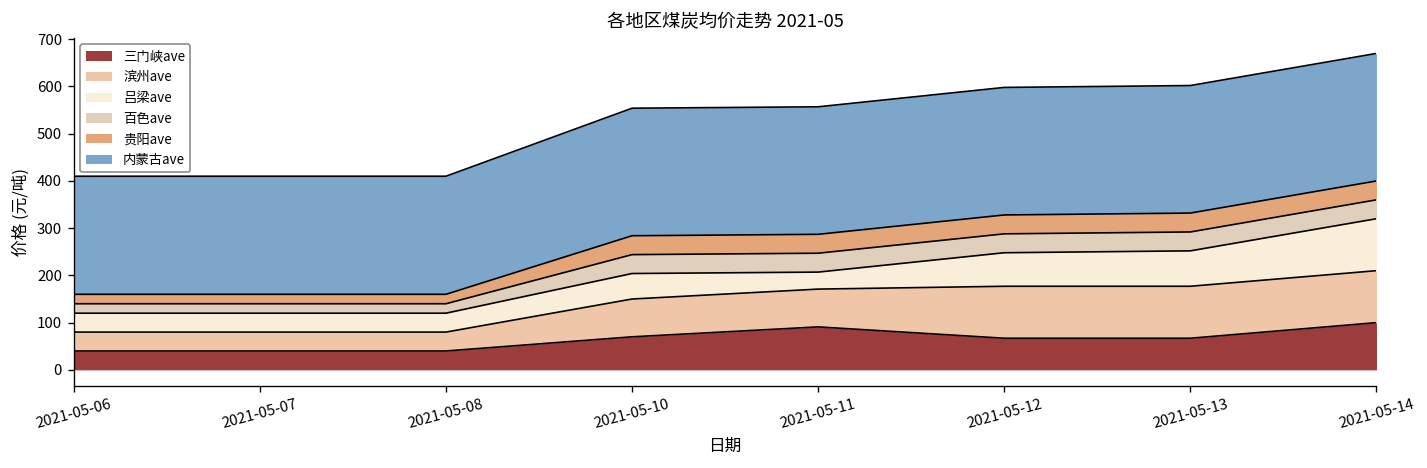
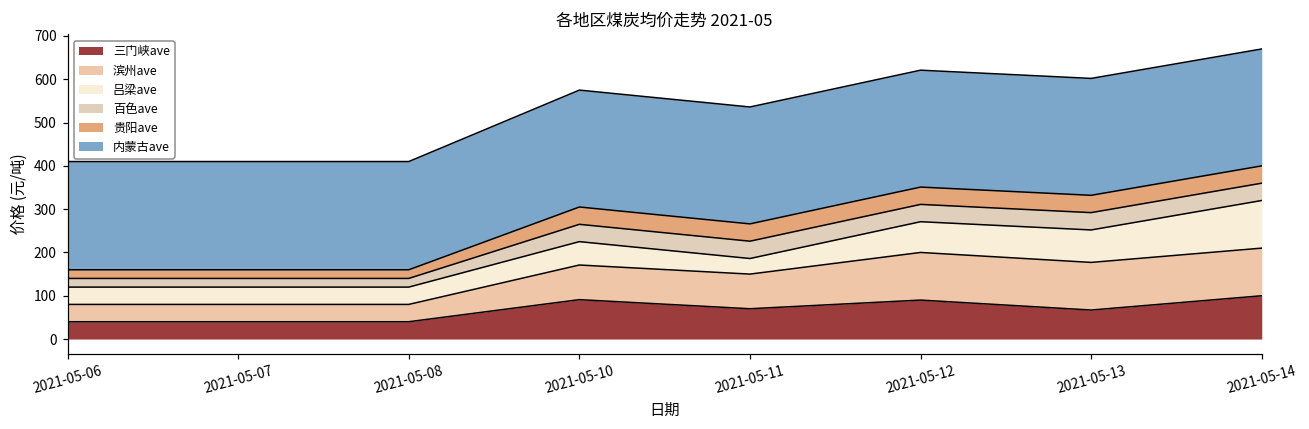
  {
    "三门峡ave": {
      "2021-05-06": 40,
      "2021-05-07": 40,
      "2021-05-08": 40,
-     "2021-05-10": 70,
-     "2021-05-11": 90,
-     "2021-05-12": 70,
+     "2021-05-10": 90,
+     "2021-05-11": 70,
+     "2021-05-12": 90,
      "2021-05-13": 70,
      "2021-05-14": 100
    },
    "吕梁ave": {
      "2021-05-06": 40,
      "2021-05-07": 40,
      "2021-05-08": 40,
      "2021-05-10": 50,
      "2021-05-11": 40,
      "2021-05-12": 70,
      "2021-05-13": 80,
      "2021-05-14": 110
    },
    "贵阳ave": {
      "2021-05-06": 20,
      "2021-05-07": 20,
      "2021-05-08": 20,
      "2021-05-10": 40,
      "2021-05-11": 40,
      "2021-05-12": 40,
      "2021-05-13": 40,
      "2021-05-14": 40
    },
    "内蒙古ave": {
      "2021-05-06": 250,
      "2021-05-07": 250,
      "2021-05-08": 250,
      "2021-05-10": 270,
      "2021-05-11": 270,
      "2021-05-12": 270,
      "2021-05-13": 270,
      "2021-05-14": 270
    }
  }
